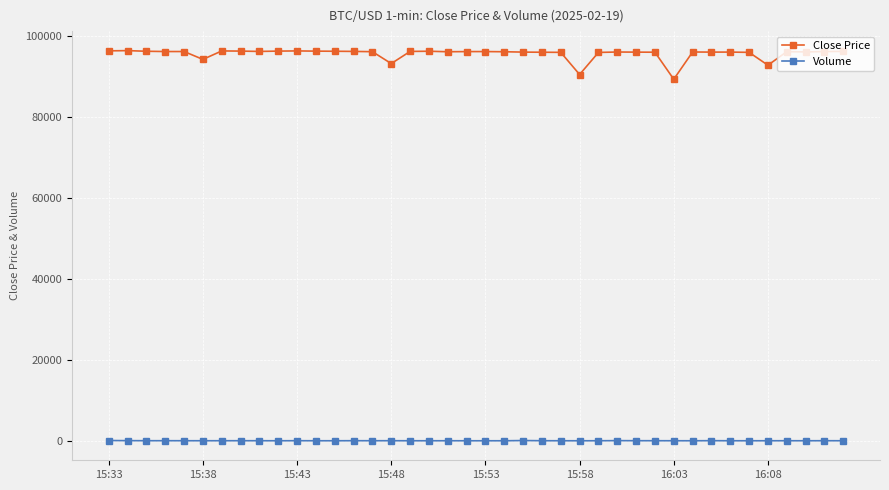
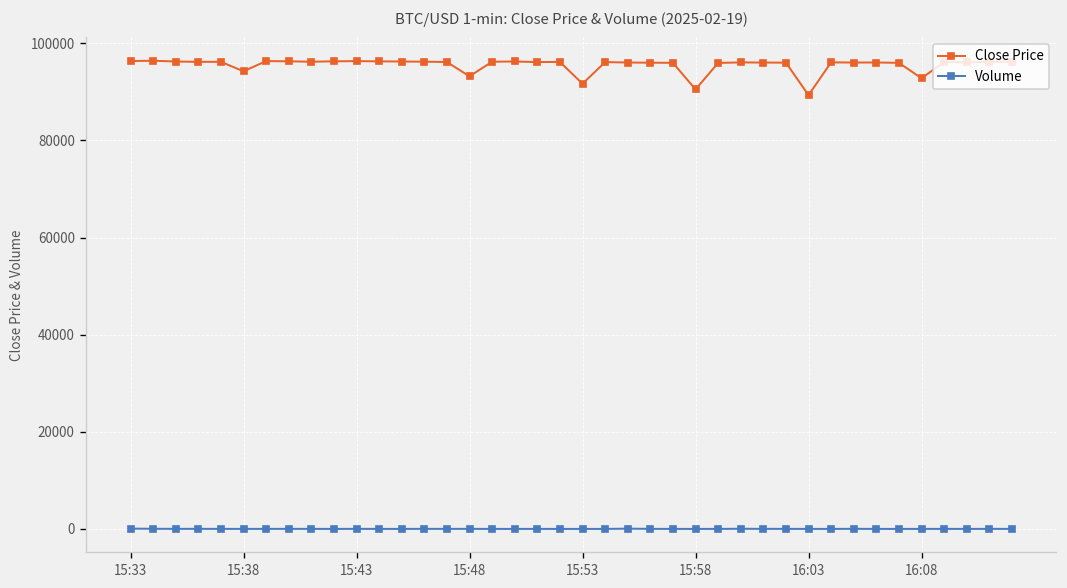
  {
    "Close Price": {
      "15:33": 96000,
      "15:38": 94000,
      "15:43": 96000,
      "15:48": 93000,
-     "15:53": 96000,
+     "15:53": 92000,
      "15:58": 90000,
      "16:03": 89000,
      "16:08": 93000
    },
    "Volume": {
      "15:33": 0,
      "15:38": 0,
      "15:43": 0,
      "15:48": 0,
      "15:53": 0,
      "15:58": 0,
      "16:03": 0,
      "16:08": 0
    }
  }
